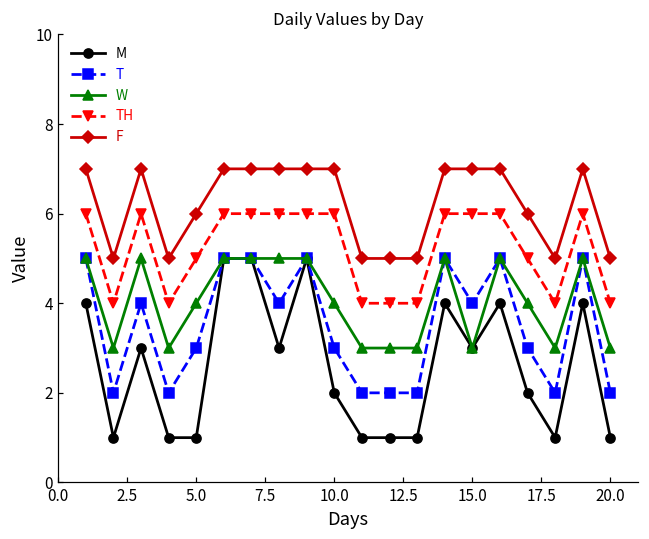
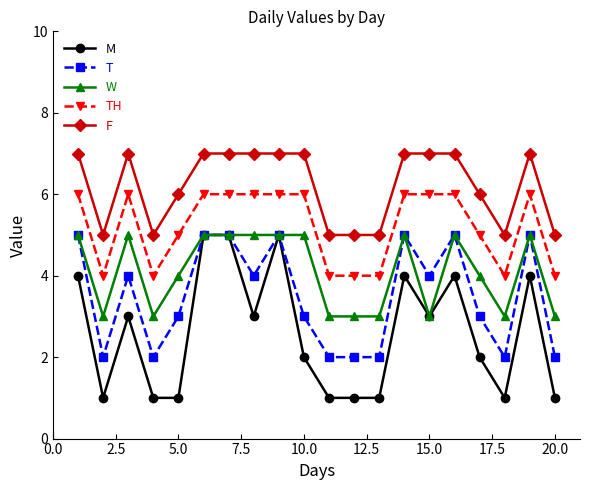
  {
    "M": {
      "5.0": 1,
      "10.0": 2,
      "20.0": 1
    },
    "T": {
      "5.0": 3,
      "10.0": 3,
      "15.0": 4,
      "20.0": 2
    },
    "W": {
      "5.0": 4,
-     "10.0": 4,
+     "10.0": 5,
      "20.0": 3
    }
  }
